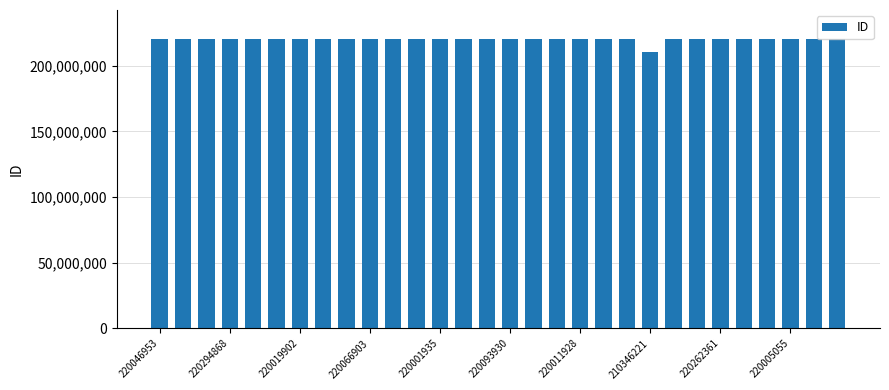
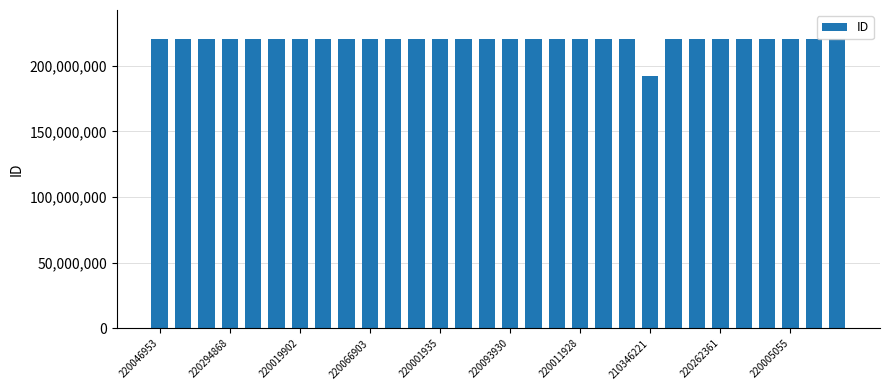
  {
    "220046953": "220,000,000",
    "220294868": "220,000,000",
    "220019902": "220,000,000",
    "220066903": "220,000,000",
    "220001935": "220,000,000",
    "220093930": "220,000,000",
    "220011928": "220,000,000",
-   "210346221": "210,000,000",
+   "210346221": "192,000,000",
    "220262361": "220,000,000",
    "220005055": "220,000,000"
  }
